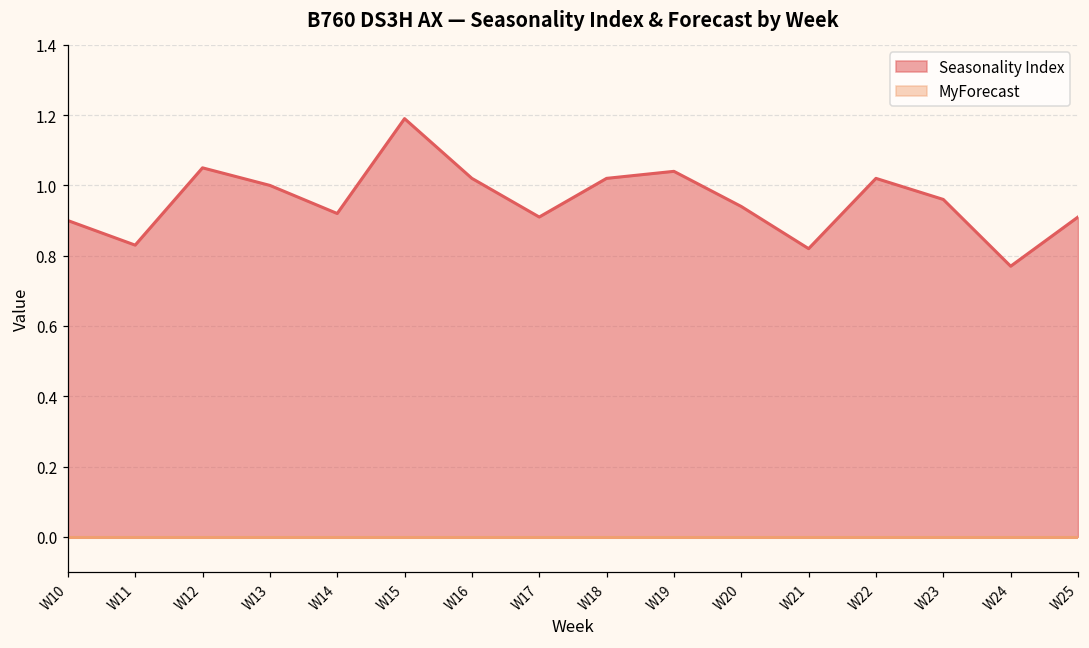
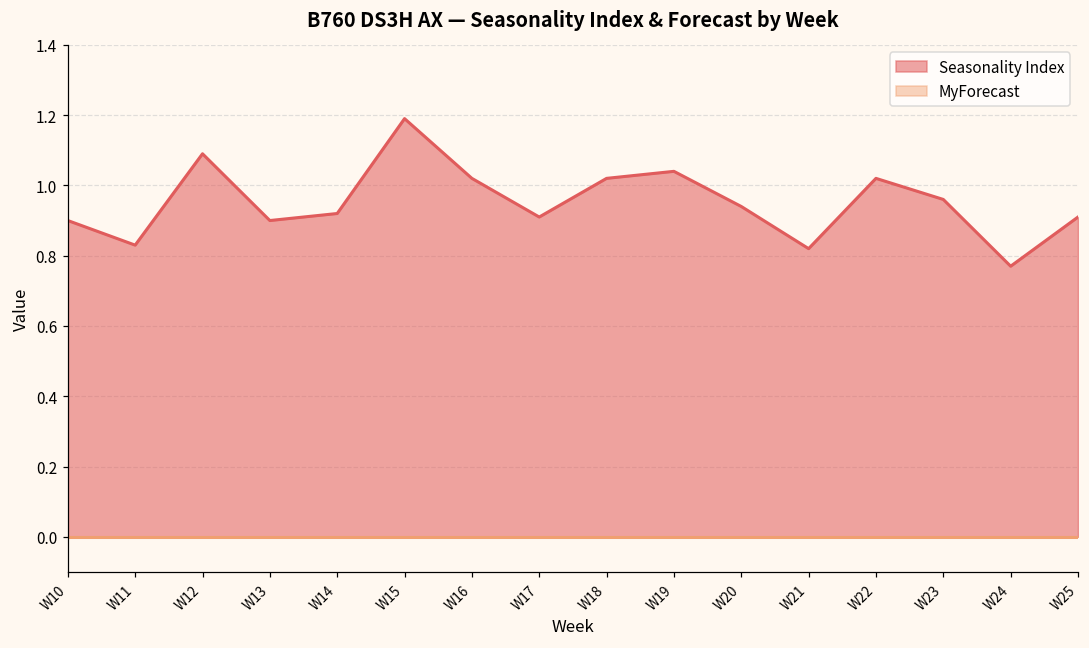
  {
    "Seasonality Index": {
      "W10": 0.90,
      "W11": 0.83,
-     "W12": 1.05,
-     "W13": 1.0,
+     "W12": 1.09,
+     "W13": 0.9,
      "W14": 0.92,
      "W15": 1.19,
      "W16": 1.02,
      "W17": 0.91,
      "W18": 1.02,
      "W19": 1.04,
      "W20": 0.94,
      "W21": 0.82,
      "W22": 1.02,
      "W23": 0.96,
      "W24": 0.77,
      "W25": 0.91
    },
    "MyForecast": {
      "W10": 0.00,
      "W11": 0.00,
      "W12": 0.00,
      "W13": 0.00,
      "W14": 0.00,
      "W15": 0.00,
      "W16": 0.00,
      "W17": 0.00,
      "W18": 0.00,
      "W19": 0.00,
      "W20": 0.00,
      "W21": 0.00,
      "W22": 0.00,
      "W23": 0.00,
      "W24": 0.00,
      "W25": 0.00
    }
  }
